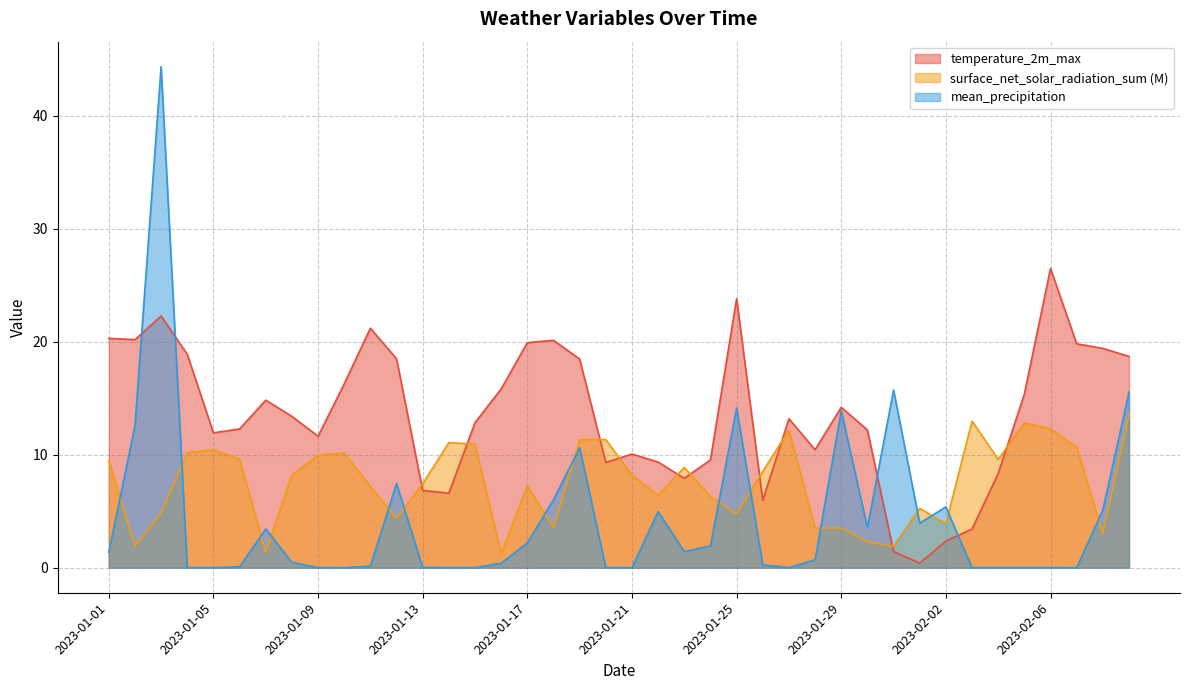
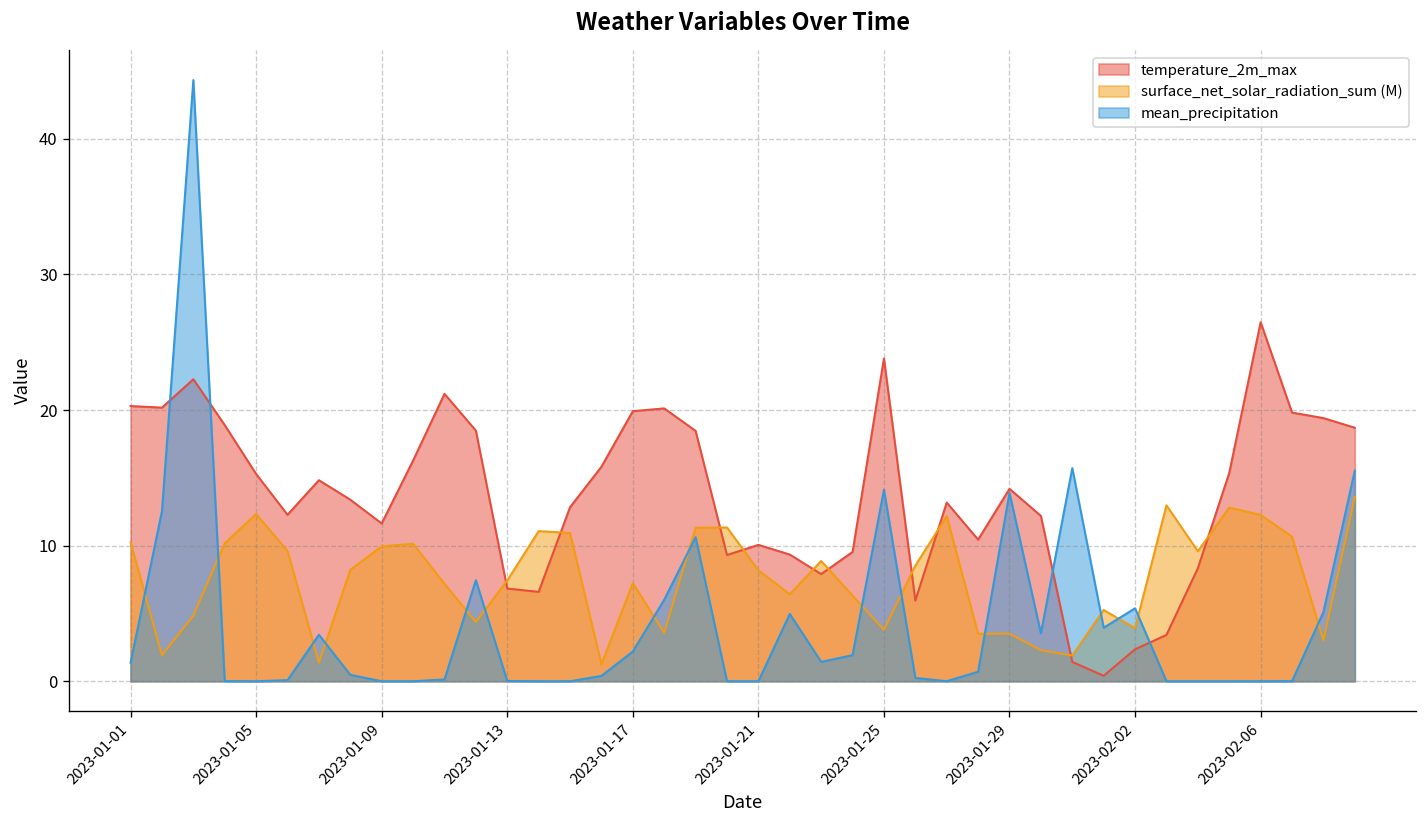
  {
    "temperature_2m_max": {
      "2023-01-01": 20.3,
-     "2023-01-05": 11.9,
+     "2023-01-05": 15.3,
      "2023-01-09": 11.6,
      "2023-01-13": 6.8,
      "2023-01-17": 19.9,
      "2023-01-21": 10.1,
      "2023-01-25": 23.8,
      "2023-01-29": 14.2,
      "2023-02-02": 2.4,
      "2023-02-06": 26.5
    },
    "surface_net_solar_radiation_sum (M)": {
-     "2023-01-01": 9.5,
-     "2023-01-05": 10.4,
+     "2023-01-01": 10.2,
+     "2023-01-05": 12.3,
      "2023-01-09": 10.0,
      "2023-01-13": 7.4,
      "2023-01-17": 7.2,
      "2023-01-21": 8.2,
-     "2023-01-25": 4.8,
+     "2023-01-25": 3.8,
      "2023-01-29": 3.5,
      "2023-02-02": 3.9,
      "2023-02-06": 12.3
    },
    "mean_precipitation": {
      "2023-01-01": 1.4,
      "2023-01-05": 0.0,
      "2023-01-09": 0.0,
      "2023-01-13": 0.0,
      "2023-01-17": 2.2,
      "2023-01-21": 0.0,
      "2023-01-25": 14.1,
      "2023-01-29": 13.9,
      "2023-02-02": 5.4,
      "2023-02-06": 0.0
    }
  }
